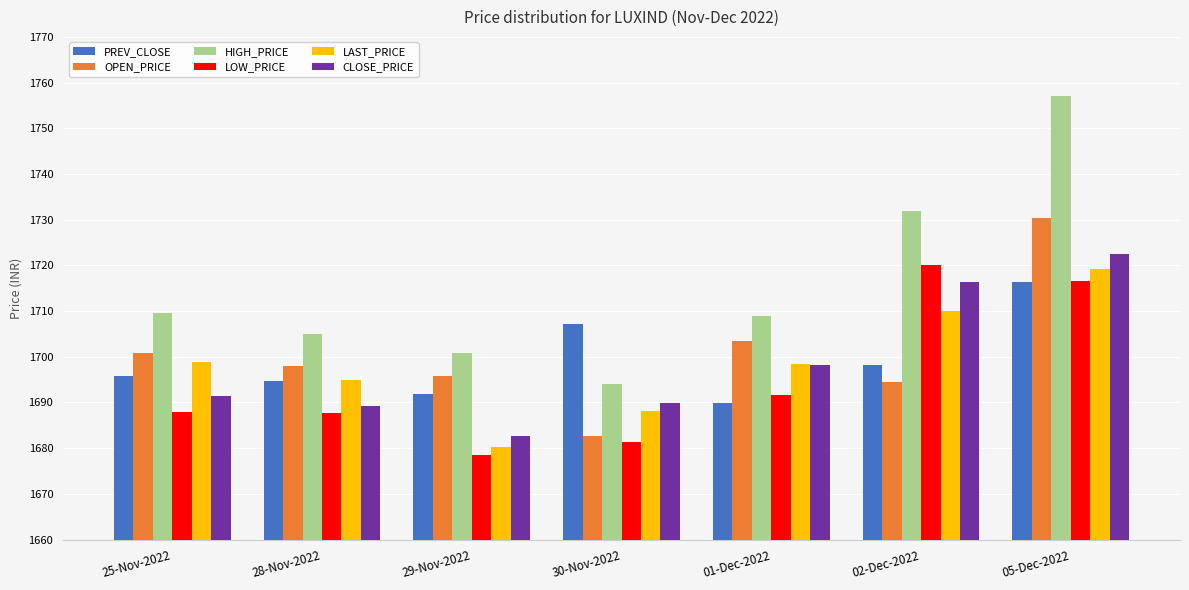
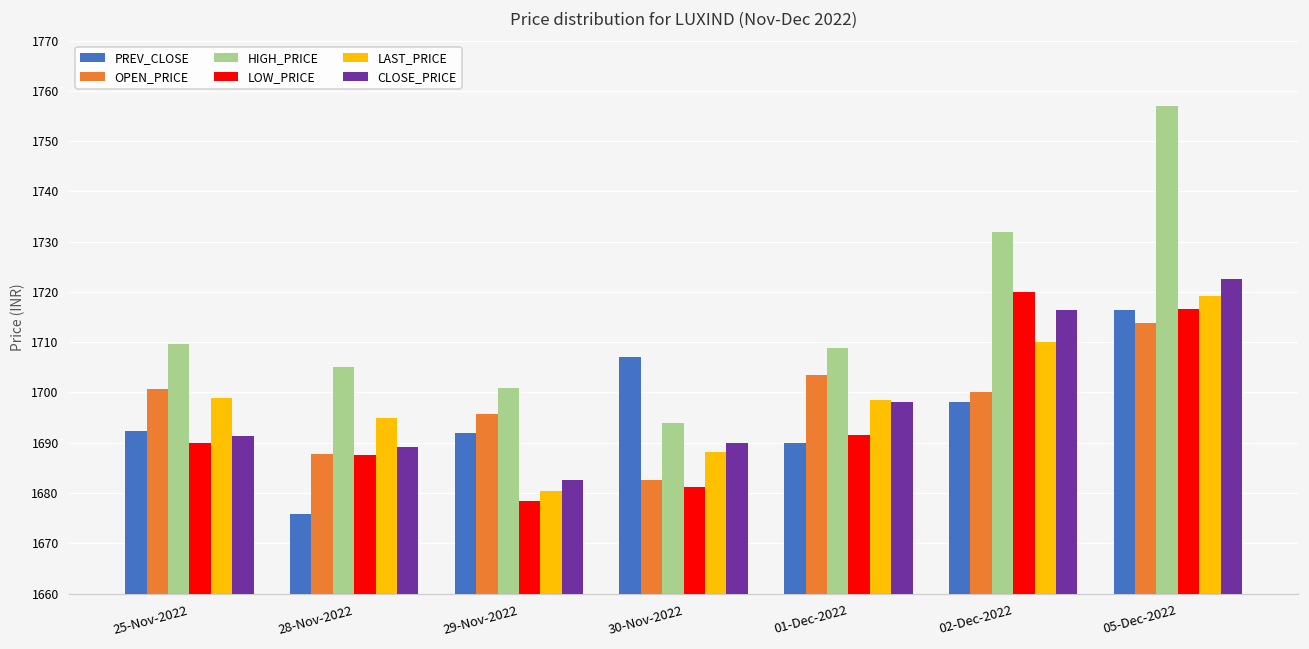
  {
    "PREV_CLOSE": {
-     "25-Nov-2022": 1696,
-     "28-Nov-2022": 1695,
+     "25-Nov-2022": 1692,
+     "28-Nov-2022": 1676,
      "29-Nov-2022": 1692,
      "30-Nov-2022": 1707,
      "01-Dec-2022": 1690,
      "02-Dec-2022": 1698,
      "05-Dec-2022": 1716
    },
    "OPEN_PRICE": {
      "25-Nov-2022": 1701,
-     "28-Nov-2022": 1698,
+     "28-Nov-2022": 1688,
      "29-Nov-2022": 1696,
      "30-Nov-2022": 1683,
      "01-Dec-2022": 1704,
-     "02-Dec-2022": 1694,
-     "05-Dec-2022": 1730
+     "02-Dec-2022": 1700,
+     "05-Dec-2022": 1714
    },
    "HIGH_PRICE": {
      "25-Nov-2022": 1710,
      "28-Nov-2022": 1705,
      "29-Nov-2022": 1701,
      "30-Nov-2022": 1694,
      "01-Dec-2022": 1709,
      "02-Dec-2022": 1732,
      "05-Dec-2022": 1757
    },
    "LOW_PRICE": {
-     "25-Nov-2022": 1688,
+     "25-Nov-2022": 1690,
      "28-Nov-2022": 1688,
      "29-Nov-2022": 1679,
      "30-Nov-2022": 1681,
      "01-Dec-2022": 1692,
      "02-Dec-2022": 1720,
      "05-Dec-2022": 1717
    },
    "LAST_PRICE": {
      "25-Nov-2022": 1699,
      "28-Nov-2022": 1695,
      "29-Nov-2022": 1680,
      "30-Nov-2022": 1688,
      "01-Dec-2022": 1699,
      "02-Dec-2022": 1710,
      "05-Dec-2022": 1719
    },
    "CLOSE_PRICE": {
      "25-Nov-2022": 1691,
      "28-Nov-2022": 1689,
      "29-Nov-2022": 1683,
      "30-Nov-2022": 1690,
      "01-Dec-2022": 1698,
      "02-Dec-2022": 1716,
      "05-Dec-2022": 1723
    }
  }
